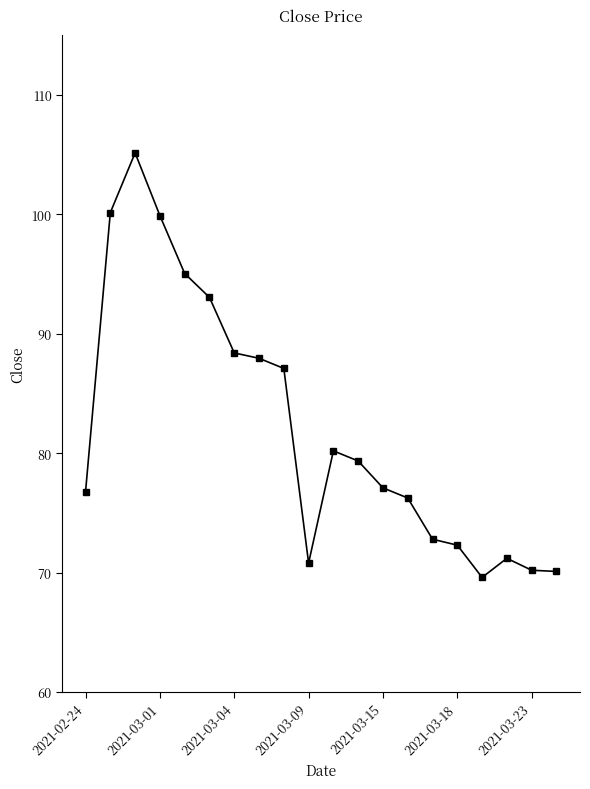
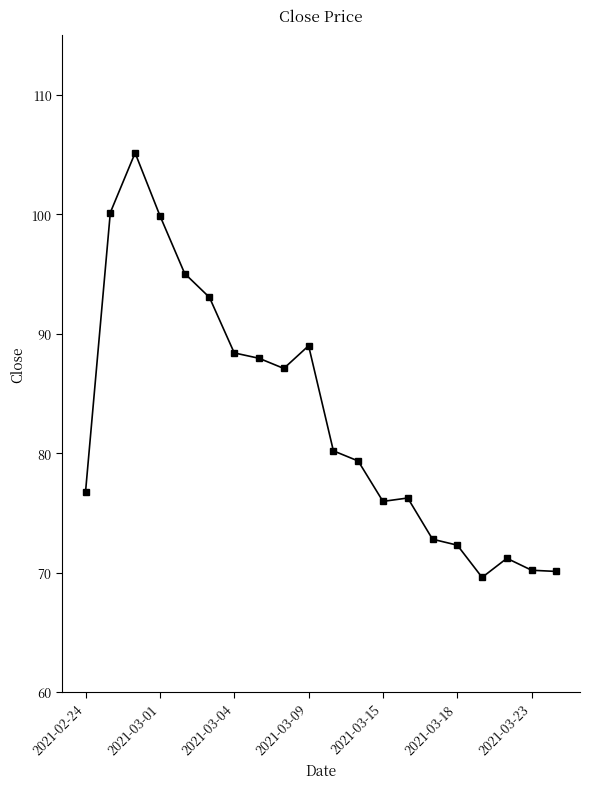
  {
    "2021-02-24": 76.8,
    "2021-03-01": 99.9,
    "2021-03-04": 88.4,
-   "2021-03-09": 70.8,
-   "2021-03-15": 77.1,
+   "2021-03-09": 89.0,
+   "2021-03-15": 76.0,
    "2021-03-18": 72.3,
    "2021-03-23": 70.2
  }
